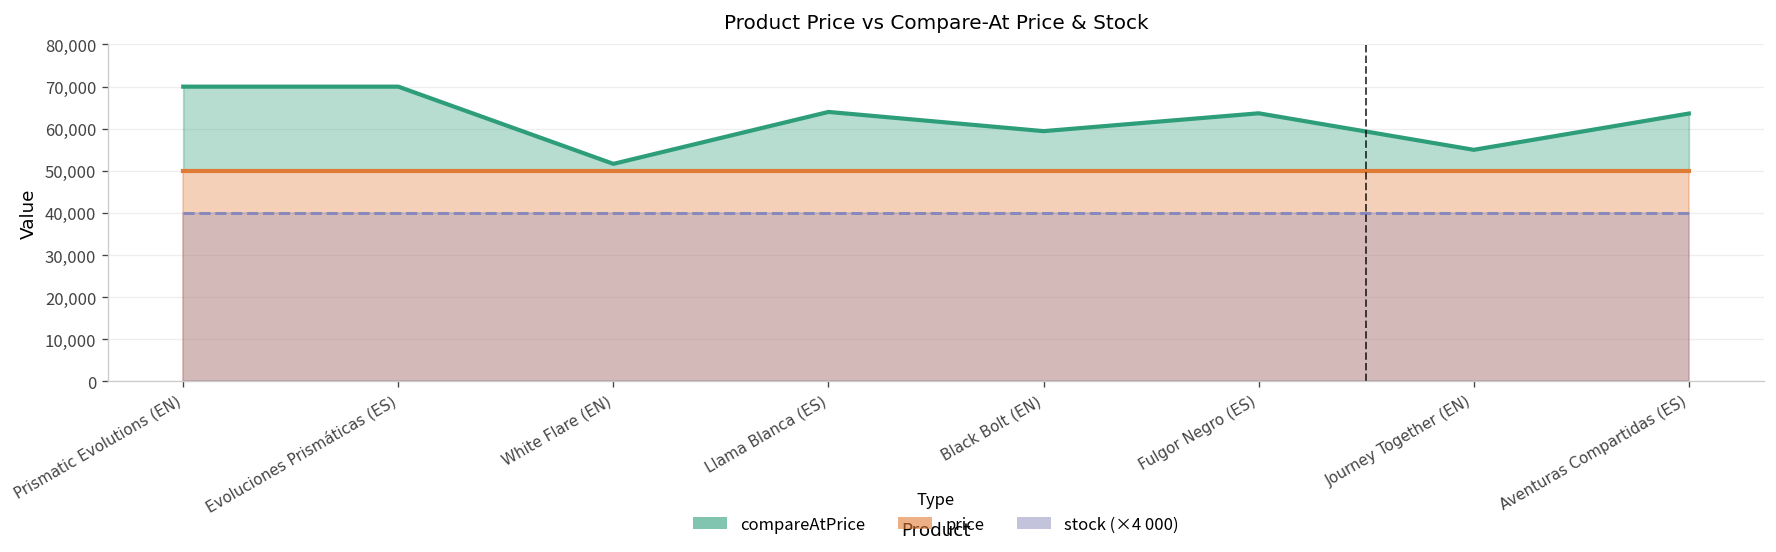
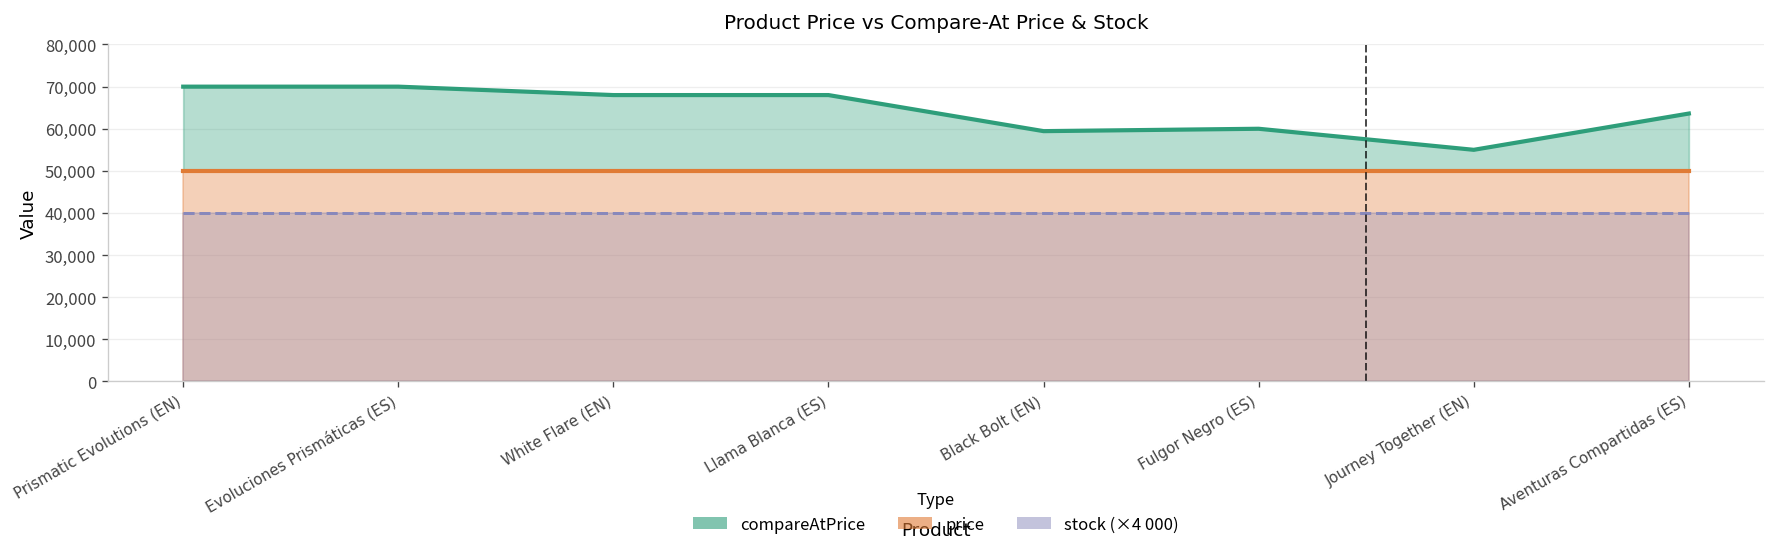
  {
    "compareAtPrice": {
      "Prismatic Evolutions (EN)": "70,000",
      "Evoluciones Prismáticas (ES)": "70,000",
-     "White Flare (EN)": "52,000",
-     "Llama Blanca (ES)": "64,000",
+     "White Flare (EN)": "68,000",
+     "Llama Blanca (ES)": "68,000",
      "Black Bolt (EN)": "59,000",
-     "Fulgor Negro (ES)": "64,000",
+     "Fulgor Negro (ES)": "60,000",
      "Journey Together (EN)": "55,000",
      "Aventuras Compartidas (ES)": "64,000"
    },
    "price": {
      "Prismatic Evolutions (EN)": "50,000",
      "Evoluciones Prismáticas (ES)": "50,000",
      "White Flare (EN)": "50,000",
      "Llama Blanca (ES)": "50,000",
      "Black Bolt (EN)": "50,000",
      "Fulgor Negro (ES)": "50,000",
      "Journey Together (EN)": "50,000",
      "Aventuras Compartidas (ES)": "50,000"
    },
    "stock (×4 000)": {
      "Prismatic Evolutions (EN)": "40,000",
      "Evoluciones Prismáticas (ES)": "40,000",
      "White Flare (EN)": "40,000",
      "Llama Blanca (ES)": "40,000",
      "Black Bolt (EN)": "40,000",
      "Fulgor Negro (ES)": "40,000",
      "Journey Together (EN)": "40,000",
      "Aventuras Compartidas (ES)": "40,000"
    }
  }
